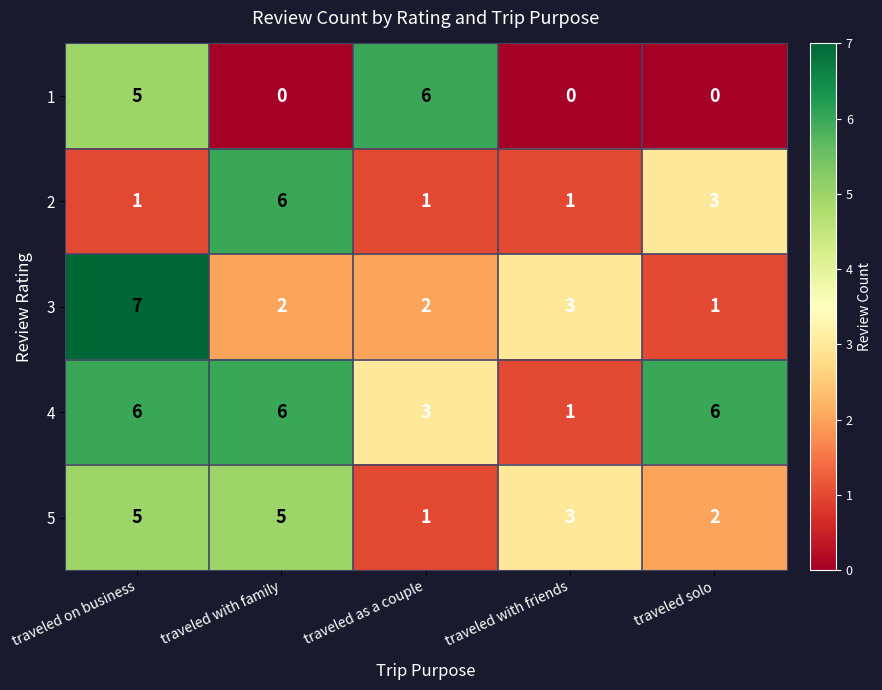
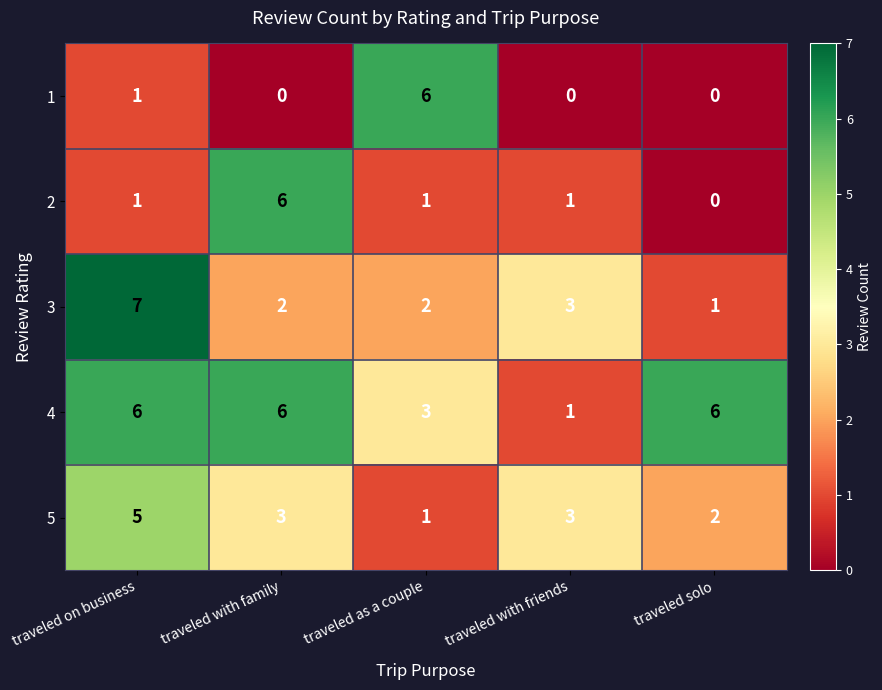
  {
    "1": {
-     "traveled on business": 5,
+     "traveled on business": 1,
      "traveled with family": 0,
      "traveled as a couple": 6,
      "traveled with friends": 0,
      "traveled solo": 0
    },
    "2": {
      "traveled on business": 1,
      "traveled with family": 6,
      "traveled as a couple": 1,
      "traveled with friends": 1,
-     "traveled solo": 3
+     "traveled solo": 0
    },
    "3": {
      "traveled on business": 7,
      "traveled with family": 2,
      "traveled as a couple": 2,
      "traveled with friends": 3,
      "traveled solo": 1
    },
    "4": {
      "traveled on business": 6,
      "traveled with family": 6,
      "traveled as a couple": 3,
      "traveled with friends": 1,
      "traveled solo": 6
    },
    "5": {
      "traveled on business": 5,
-     "traveled with family": 5,
+     "traveled with family": 3,
      "traveled as a couple": 1,
      "traveled with friends": 3,
      "traveled solo": 2
    }
  }
